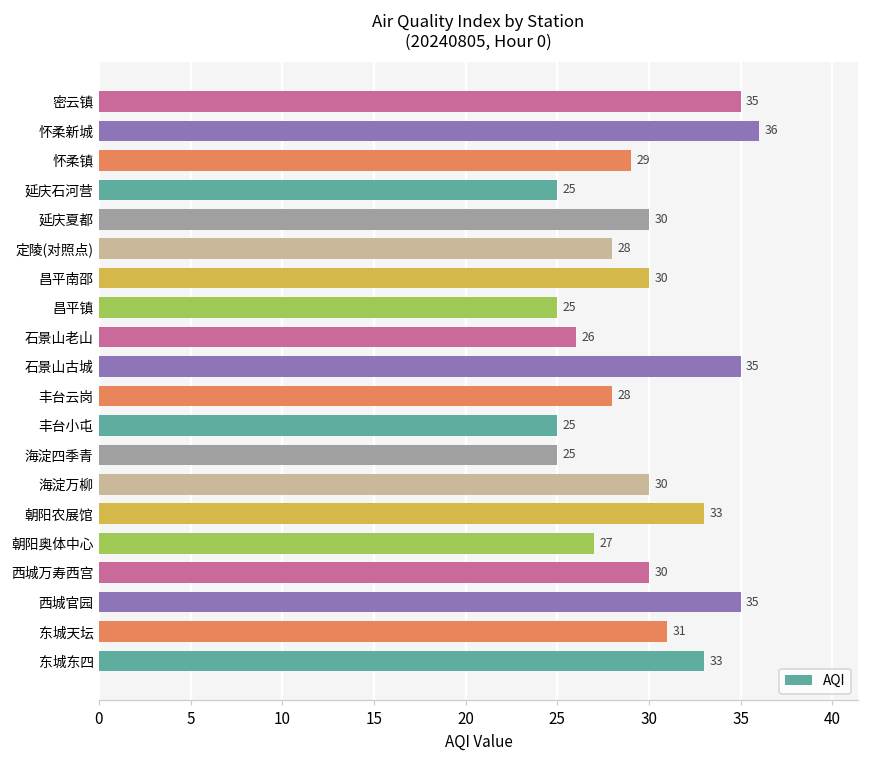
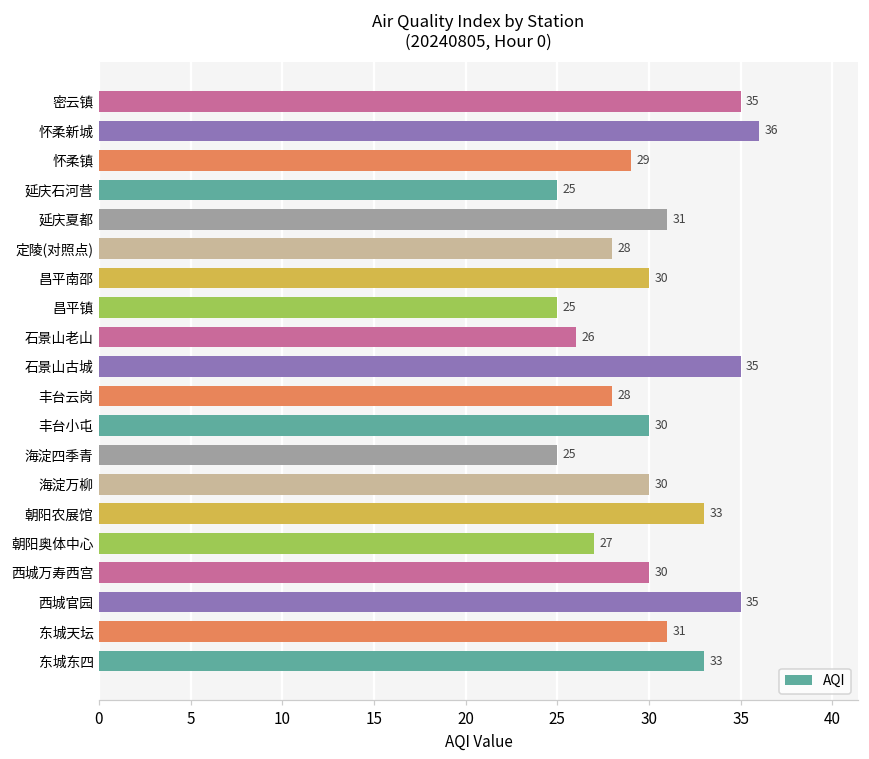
  {
    "密云镇": 35,
    "怀柔新城": 36,
    "怀柔镇": 29,
    "延庆石河营": 25,
-   "延庆夏都": 30,
+   "延庆夏都": 31,
    "定陵(对照点)": 28,
    "昌平南邵": 30,
    "昌平镇": 25,
    "石景山老山": 26,
    "石景山古城": 35,
    "丰台云岗": 28,
-   "丰台小屯": 25,
+   "丰台小屯": 30,
    "海淀四季青": 25,
    "海淀万柳": 30,
    "朝阳农展馆": 33,
    "朝阳奥体中心": 27,
    "西城万寿西宫": 30,
    "西城官园": 35,
    "东城天坛": 31,
    "东城东四": 33
  }
